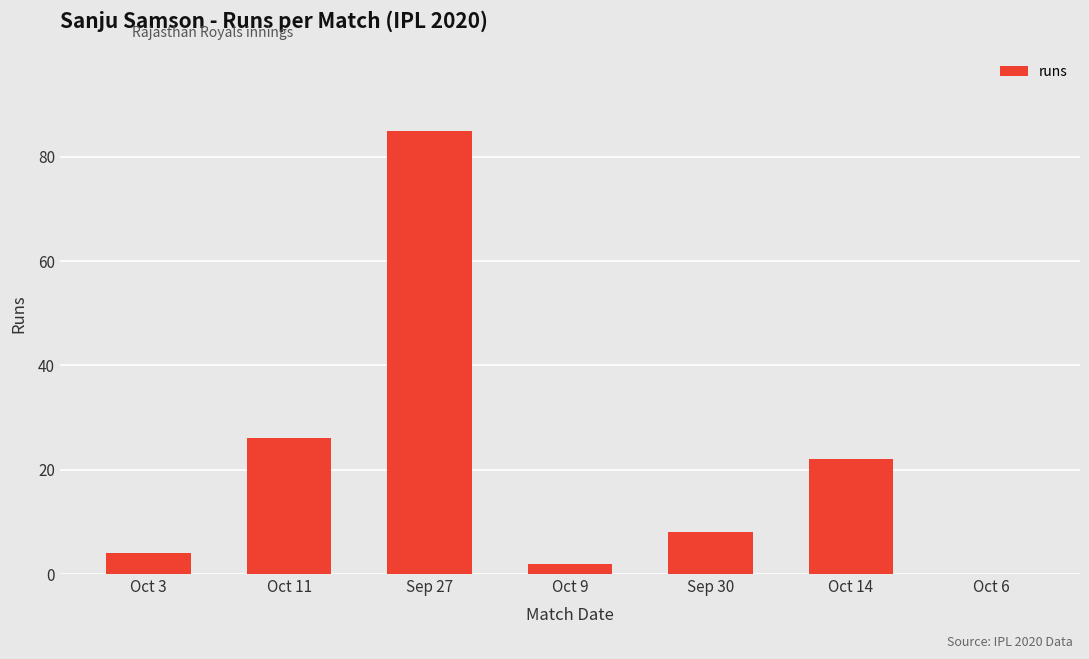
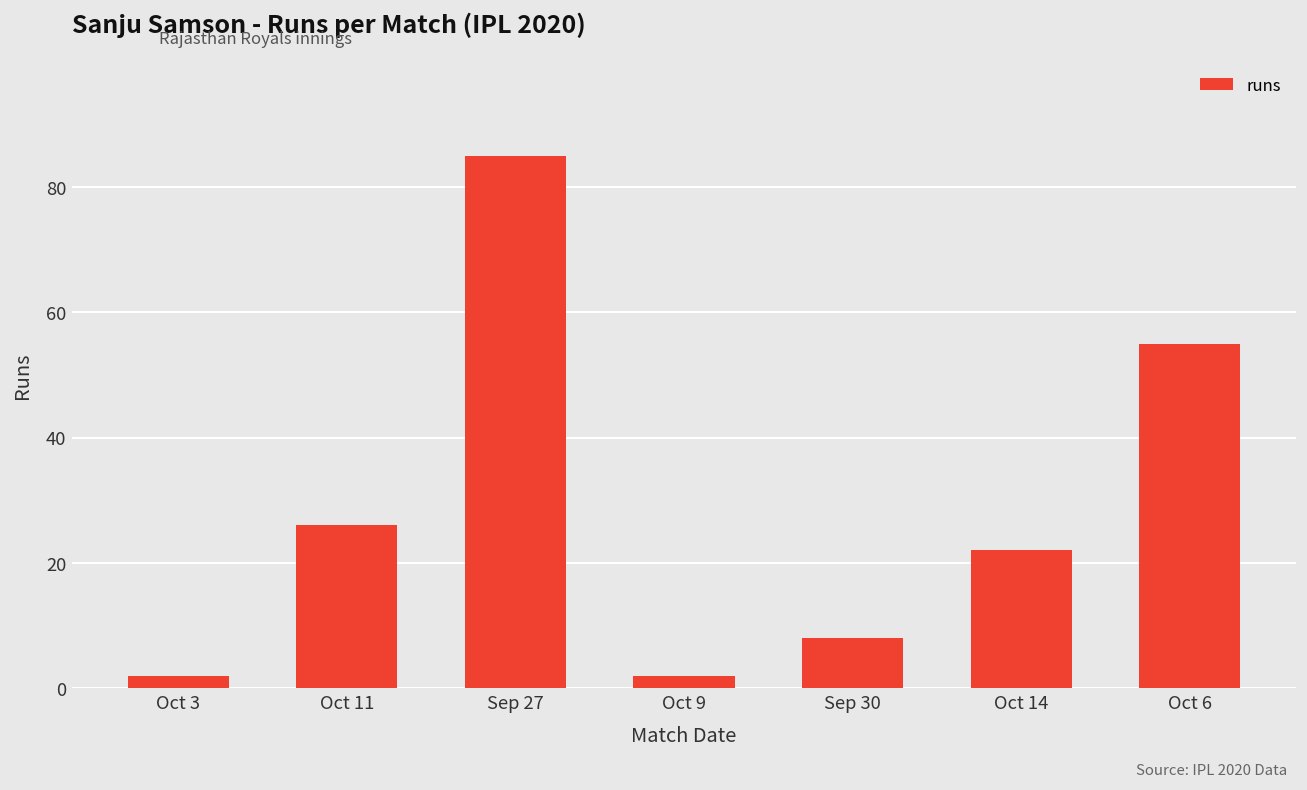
  {
-   "Oct 3": 4,
+   "Oct 3": 2,
    "Oct 11": 26,
    "Sep 27": 85,
    "Oct 9": 2,
    "Sep 30": 8,
    "Oct 14": 22,
-   "Oct 6": 0
+   "Oct 6": 55
  }
